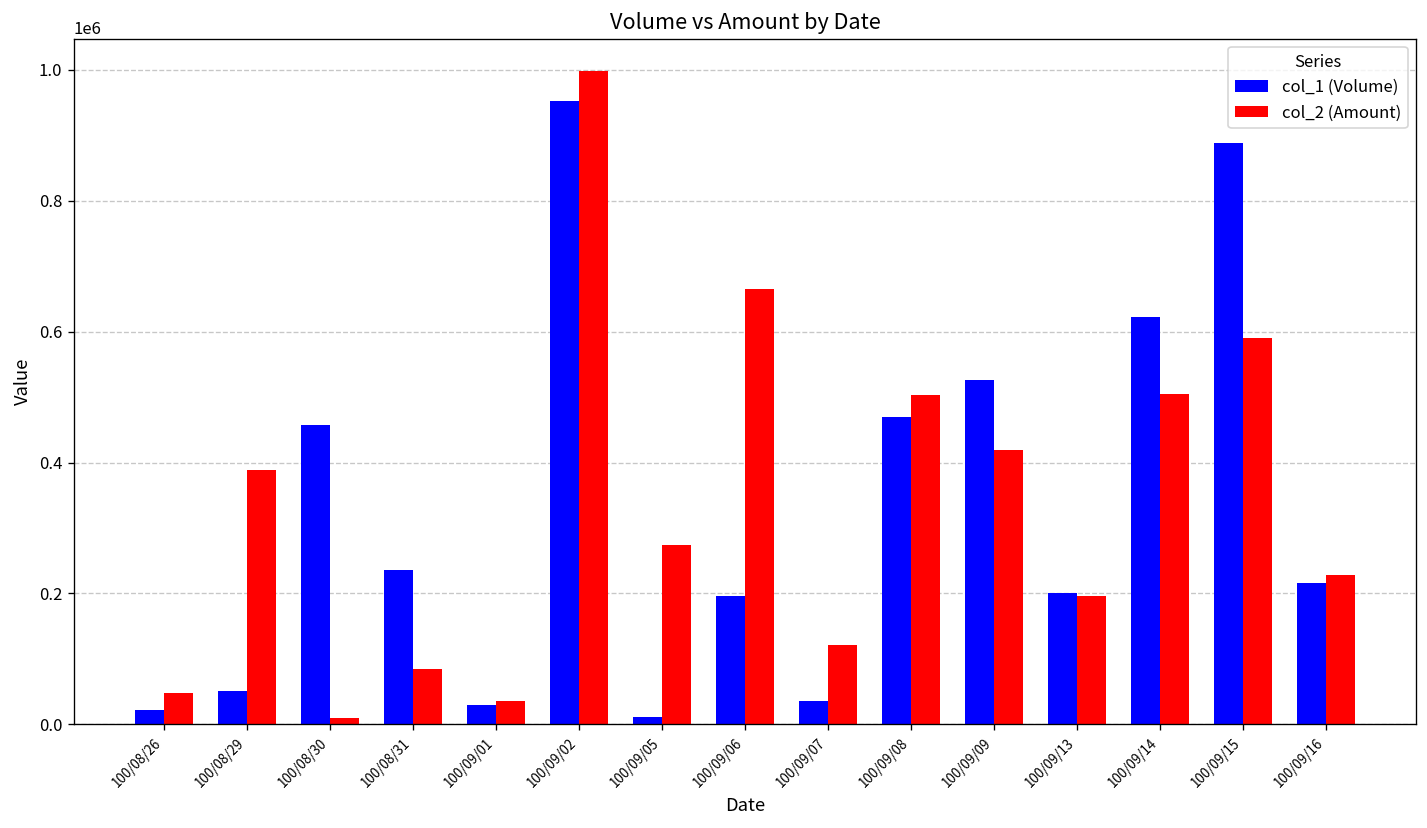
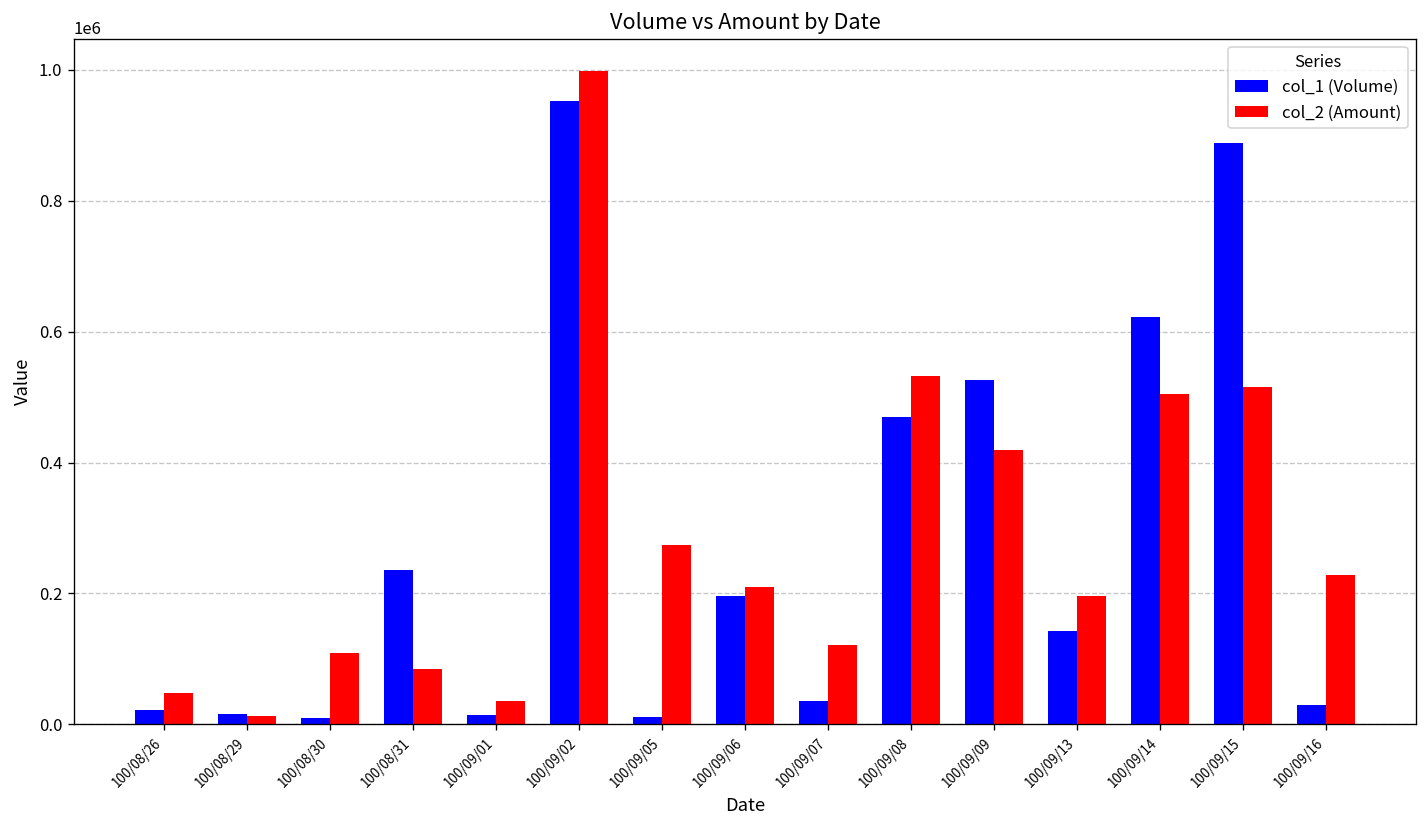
  {
    "col_1 (Volume)": {
      "100/08/26": 20000,
-     "100/08/29": 50000,
-     "100/08/30": 460000,
+     "100/08/29": 20000,
+     "100/08/30": 10000,
      "100/08/31": 240000,
-     "100/09/01": 30000,
+     "100/09/01": 10000,
      "100/09/02": 950000,
      "100/09/05": 10000,
      "100/09/06": 200000,
      "100/09/07": 40000,
      "100/09/08": 470000,
      "100/09/09": 530000,
-     "100/09/13": 200000,
+     "100/09/13": 140000,
      "100/09/14": 620000,
      "100/09/15": 890000,
-     "100/09/16": 220000
+     "100/09/16": 30000
    },
    "col_2 (Amount)": {
      "100/08/26": 50000,
-     "100/08/29": 390000,
-     "100/08/30": 10000,
+     "100/08/29": 10000,
+     "100/08/30": 110000,
      "100/08/31": 90000,
      "100/09/01": 40000,
      "100/09/02": 1000000,
      "100/09/05": 270000,
-     "100/09/06": 670000,
+     "100/09/06": 210000,
      "100/09/07": 120000,
-     "100/09/08": 500000,
+     "100/09/08": 530000,
      "100/09/09": 420000,
      "100/09/13": 200000,
      "100/09/14": 500000,
-     "100/09/15": 590000,
+     "100/09/15": 520000,
      "100/09/16": 230000
    }
  }
